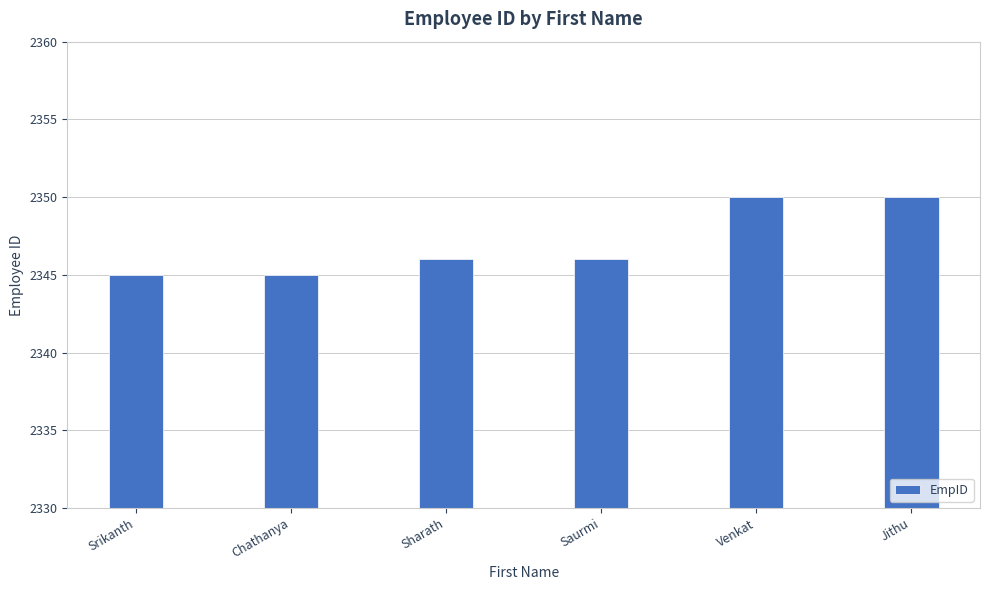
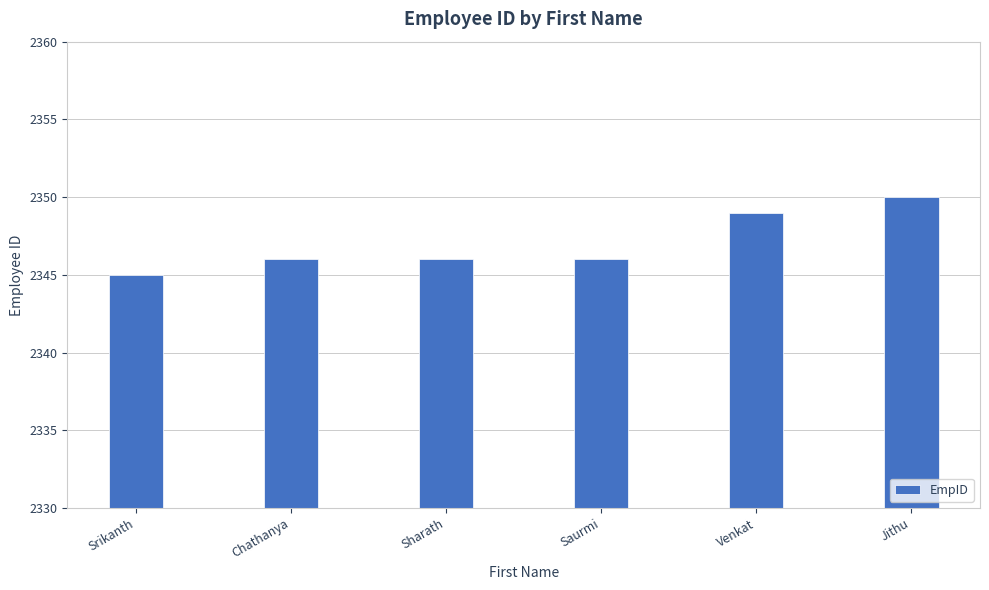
  {
    "Srikanth": 2345,
-   "Chathanya": 2345,
+   "Chathanya": 2346,
    "Sharath": 2346,
    "Saurmi": 2346,
-   "Venkat": 2350,
+   "Venkat": 2349,
    "Jithu": 2350
  }
